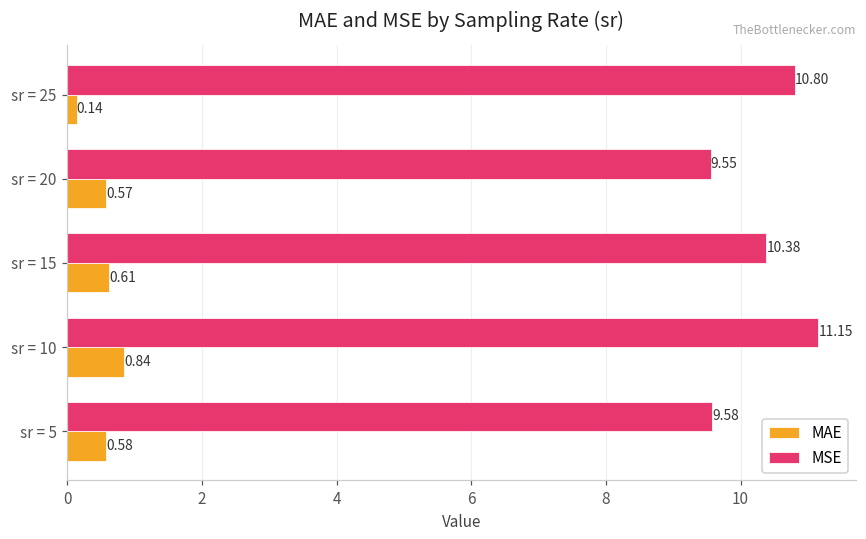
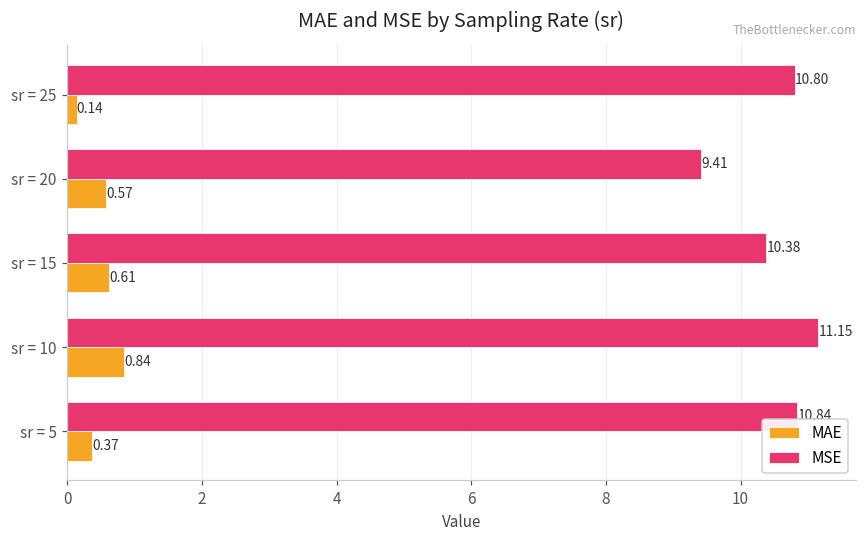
  {
    "MAE": {
      "sr = 25": 0.14,
      "sr = 20": 0.57,
      "sr = 15": 0.61,
      "sr = 10": 0.84,
-     "sr = 5": 0.58
+     "sr = 5": 0.37
    },
    "MSE": {
      "sr = 25": 10.80,
-     "sr = 20": 9.55,
+     "sr = 20": 9.41,
      "sr = 15": 10.38,
      "sr = 10": 11.15,
-     "sr = 5": 9.6
+     "sr = 5": 10.8
    }
  }
